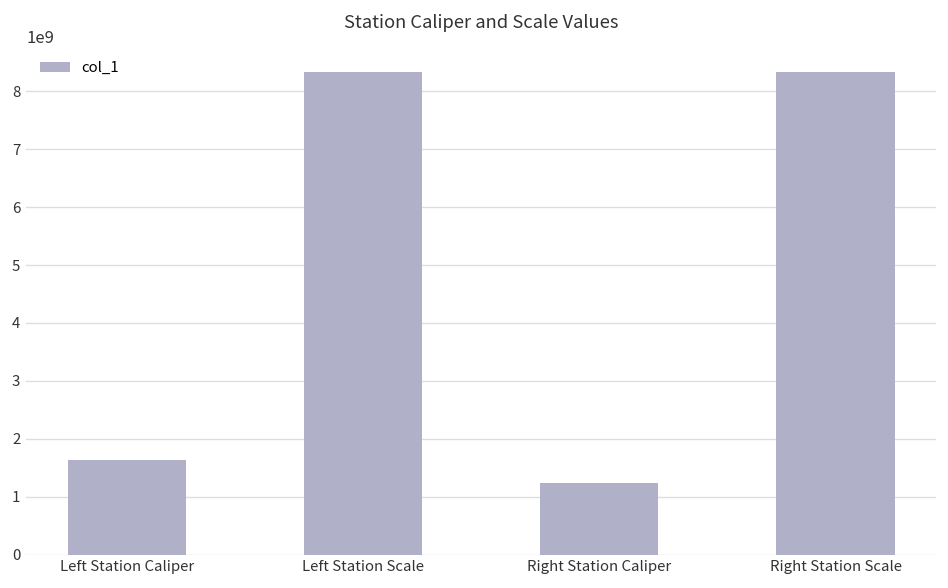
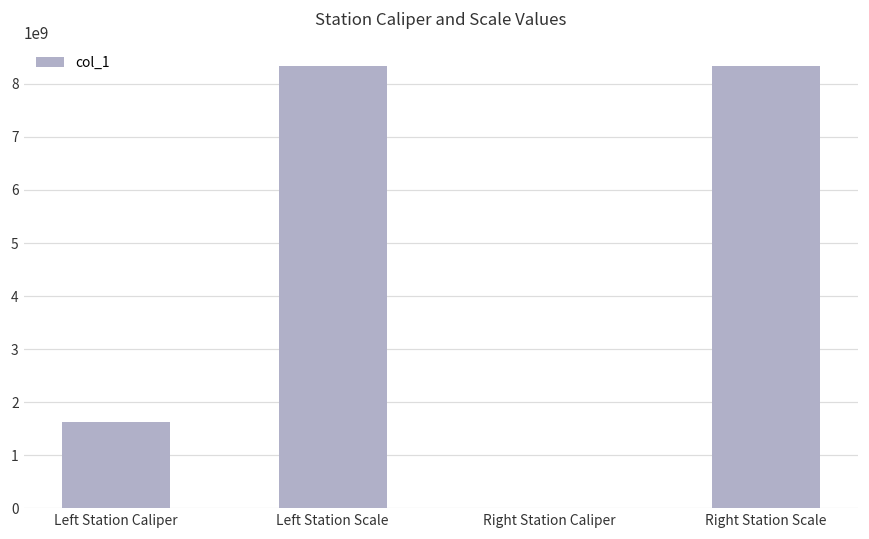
  {
    "Left Station Caliper": 1600000000,
    "Left Station Scale": 8300000000,
-   "Right Station Caliper": 1200000000,
+   "Right Station Caliper": 0,
    "Right Station Scale": 8300000000
  }
